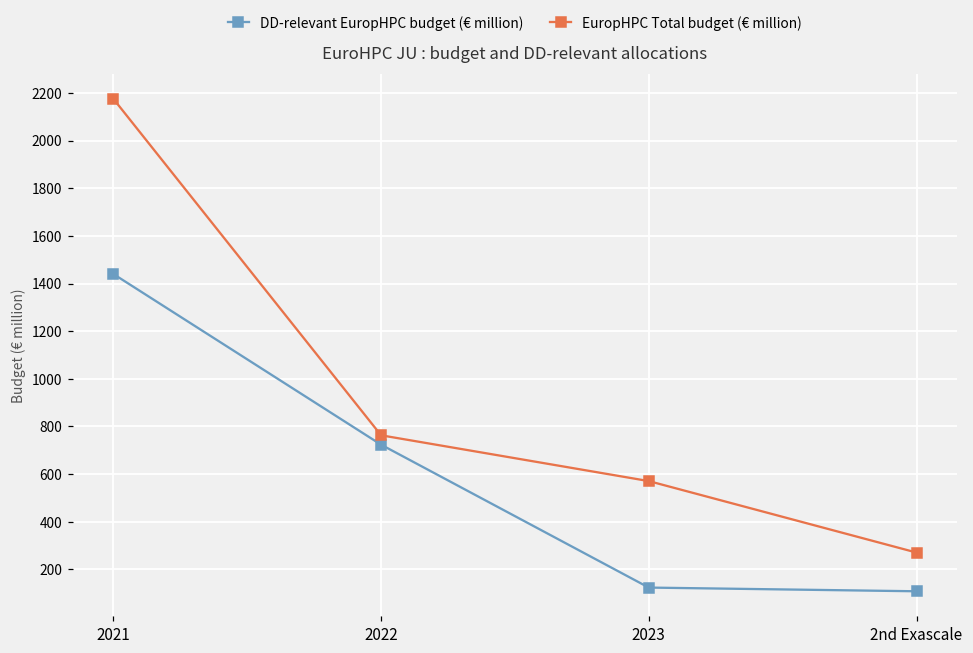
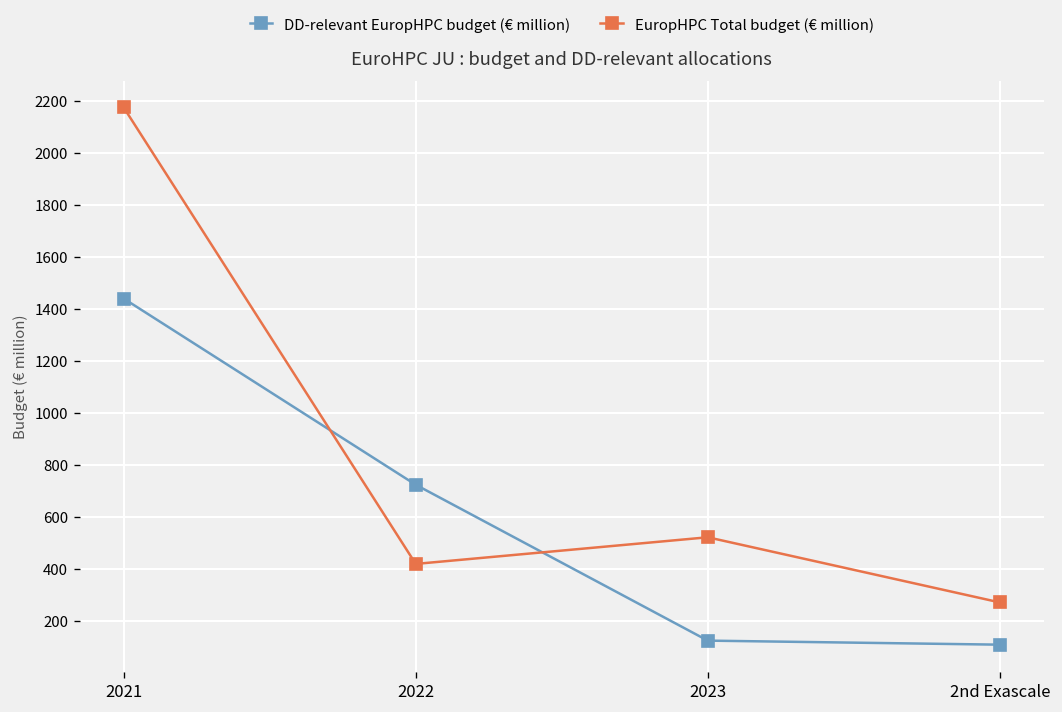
  {
    "DD-relevant EuropHPC budget (€ million)": {
      "2021": 1440,
      "2022": 720,
      "2023": 120,
      "2nd Exascale": 110
    },
    "EuropHPC Total budget (€ million)": {
      "2021": 2180,
-     "2022": 760,
-     "2023": 570,
+     "2022": 420,
+     "2023": 520,
      "2nd Exascale": 270
    }
  }
